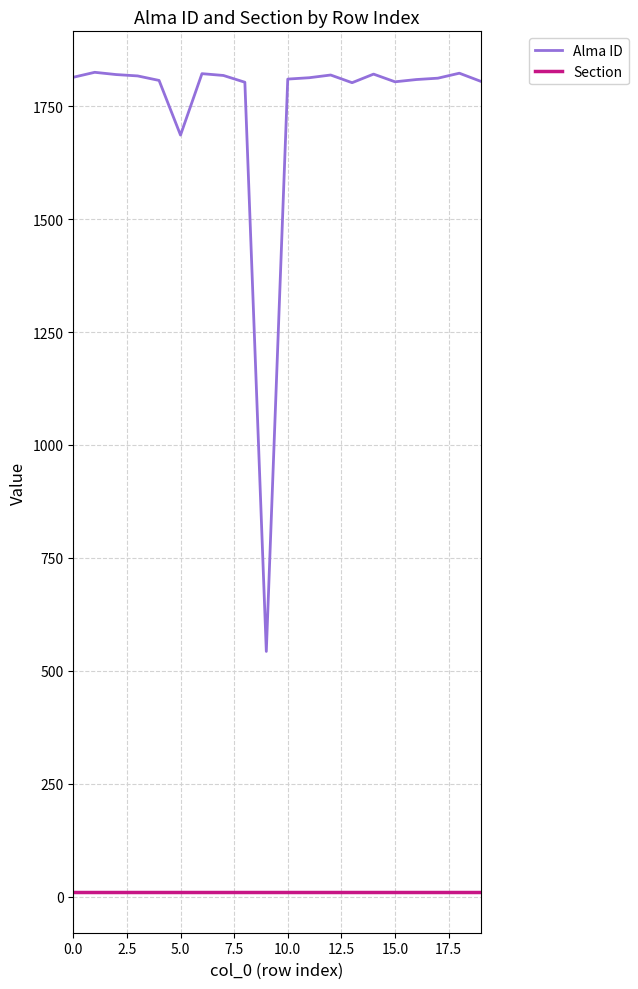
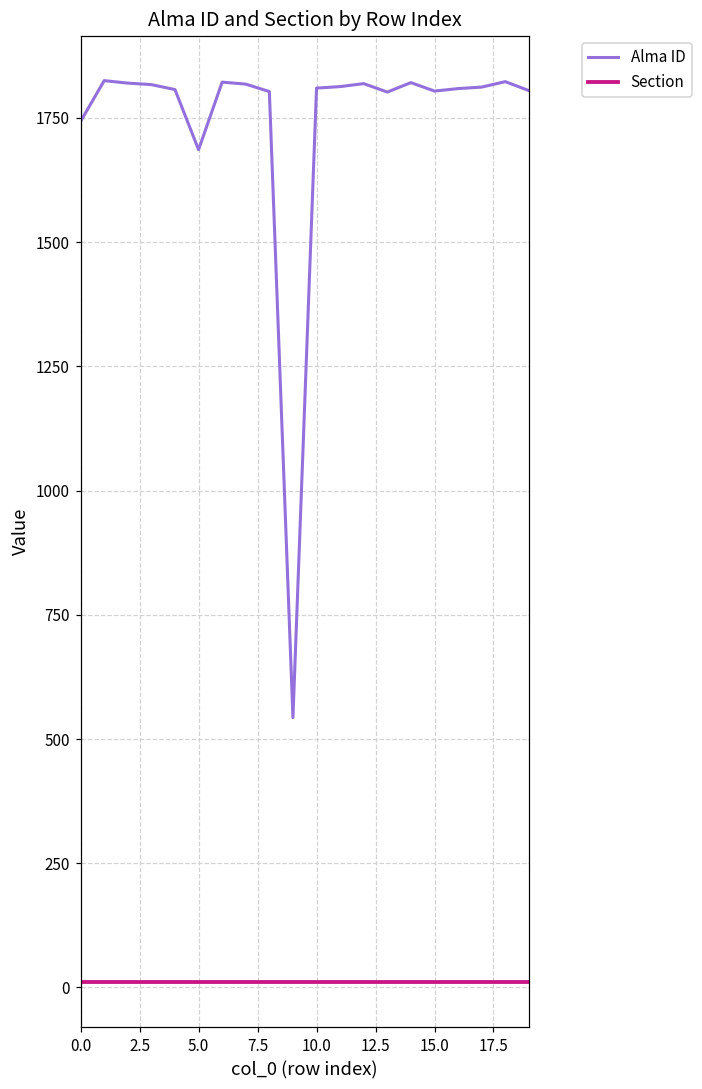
  {
    "Alma ID": {
-     "0.0": 1810,
+     "0.0": 1740,
      "5.0": 1690,
      "10.0": 1810,
      "15.0": 1800
    },
    "Section": {
      "0.0": 10,
      "5.0": 10,
      "10.0": 10,
      "15.0": 10
    }
  }
